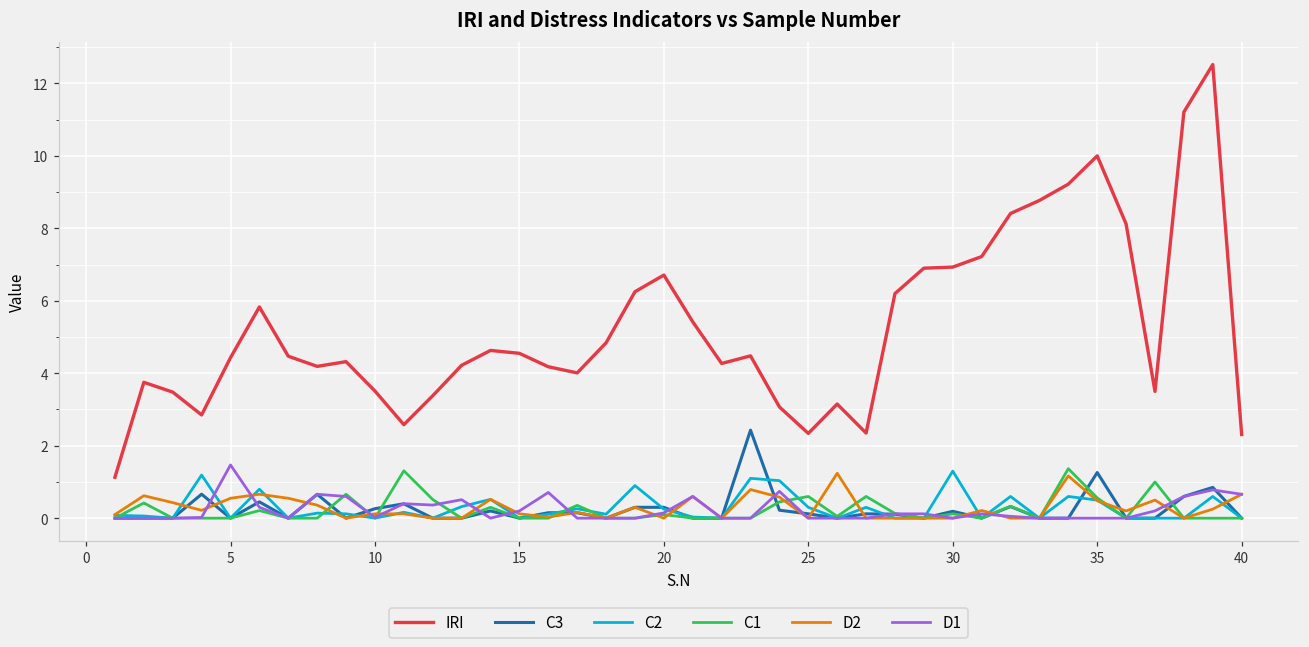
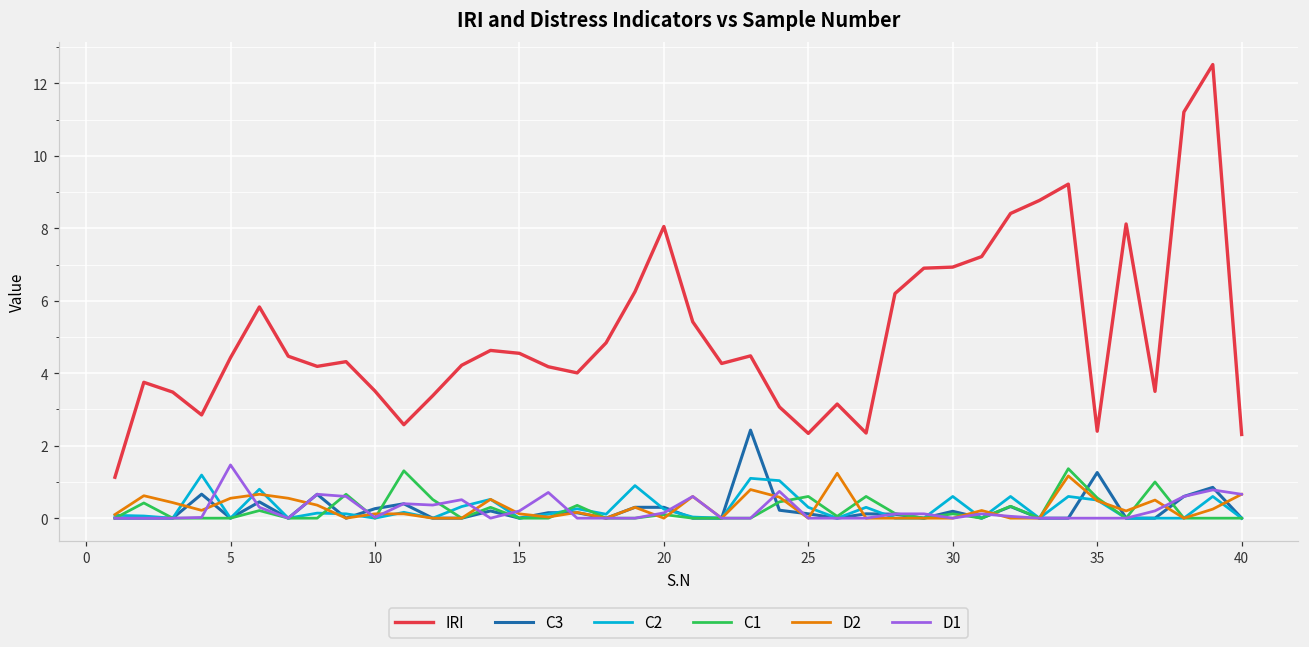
  {
    "IRI": {
      "5": 4.4,
      "10": 3.5,
      "15": 4.6,
-     "20": 6.7,
+     "20": 8.1,
      "25": 2.3,
      "30": 6.9,
-     "35": 10.0,
+     "35": 2.4,
      "40": 2.3
    },
    "C3": {
      "10": 0.3,
      "25": 0.1,
      "35": 1.3
    },
    "C2": {
      "25": 0.3,
-     "30": 1.3
+     "30": 0.6
    },
    "C1": {
      "25": 0.6
    },
    "D2": {
      "5": 0.6,
      "10": 0.1,
      "15": 0.1,
      "20": 0.0
    },
    "D1": {
      "5": 1.5,
      "15": 0.2,
      "35": 0.0
    }
  }
